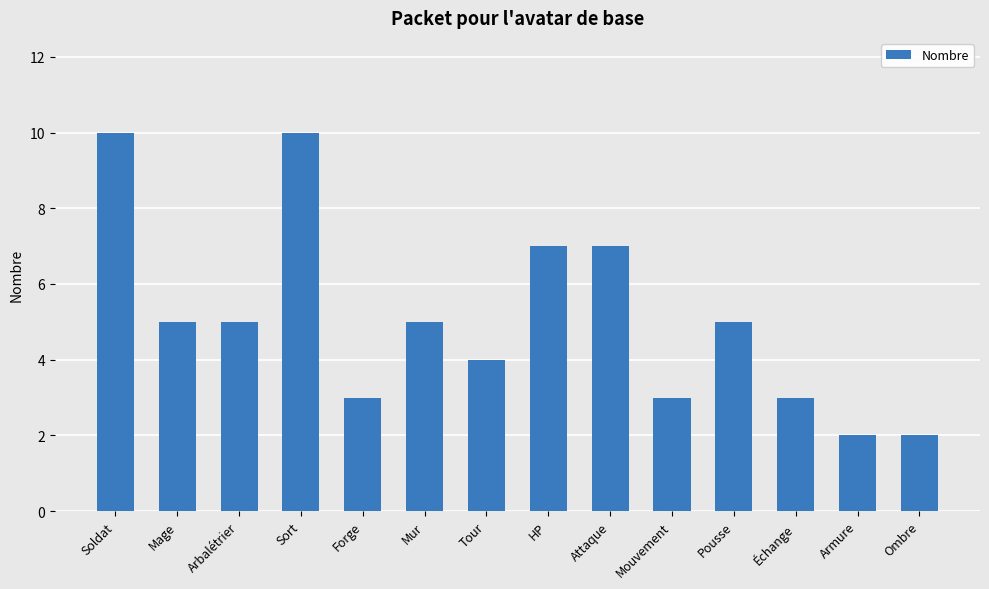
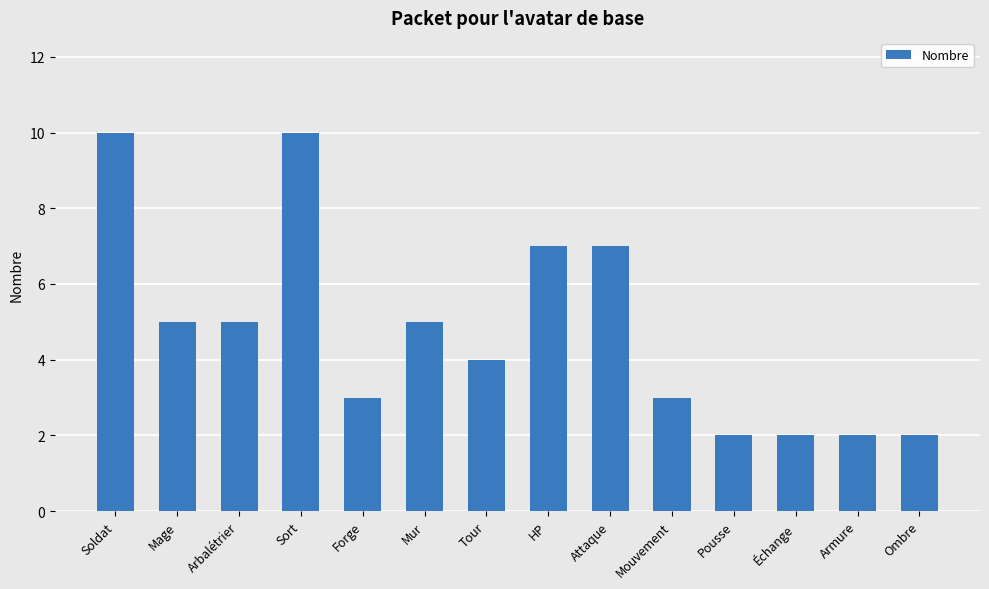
  {
    "Soldat": 10,
    "Mage": 5,
    "Arbalétrier": 5,
    "Sort": 10,
    "Forge": 3,
    "Mur": 5,
    "Tour": 4,
    "HP": 7,
    "Attaque": 7,
    "Mouvement": 3,
-   "Pousse": 5,
-   "Échange": 3,
+   "Pousse": 2,
+   "Échange": 2,
    "Armure": 2,
    "Ombre": 2
  }
